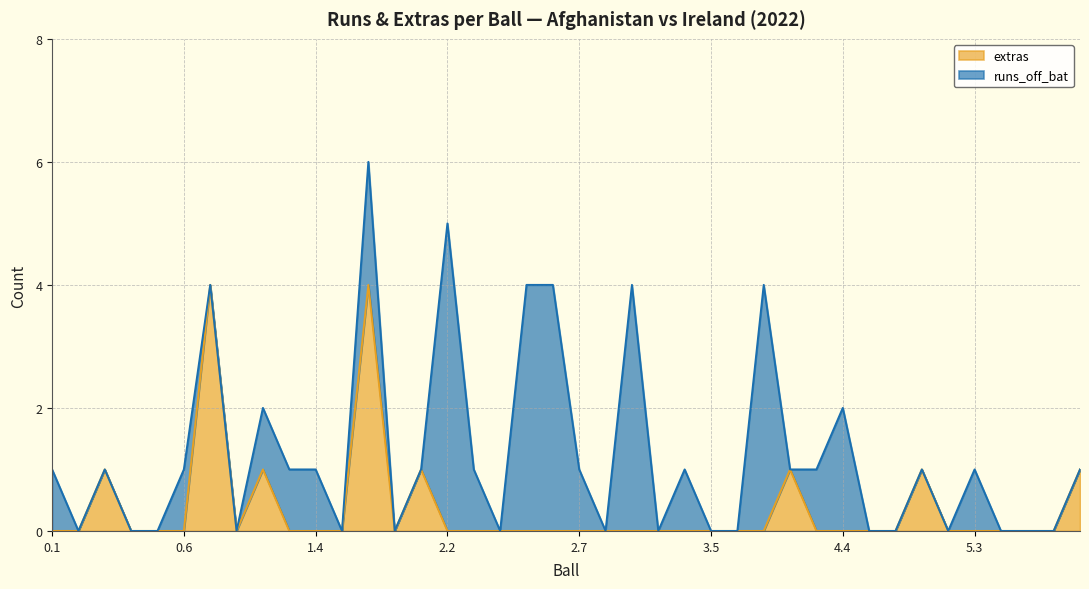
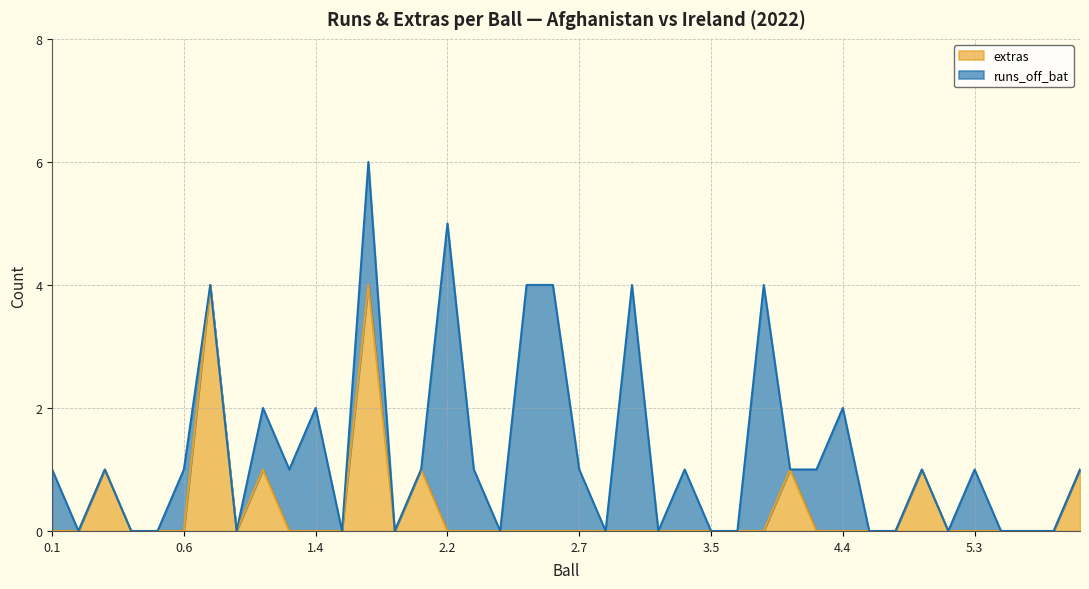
  {
    "extras": {
      "0.1": 0,
      "0.6": 0,
      "1.4": 0,
      "2.2": 0,
      "2.7": 0,
      "4.4": 0,
      "5.3": 0
    },
    "runs_off_bat": {
      "0.1": 1,
      "0.6": 1,
-     "1.4": 1,
+     "1.4": 2,
      "2.2": 5,
      "2.7": 1,
      "4.4": 2,
      "5.3": 1
    }
  }
